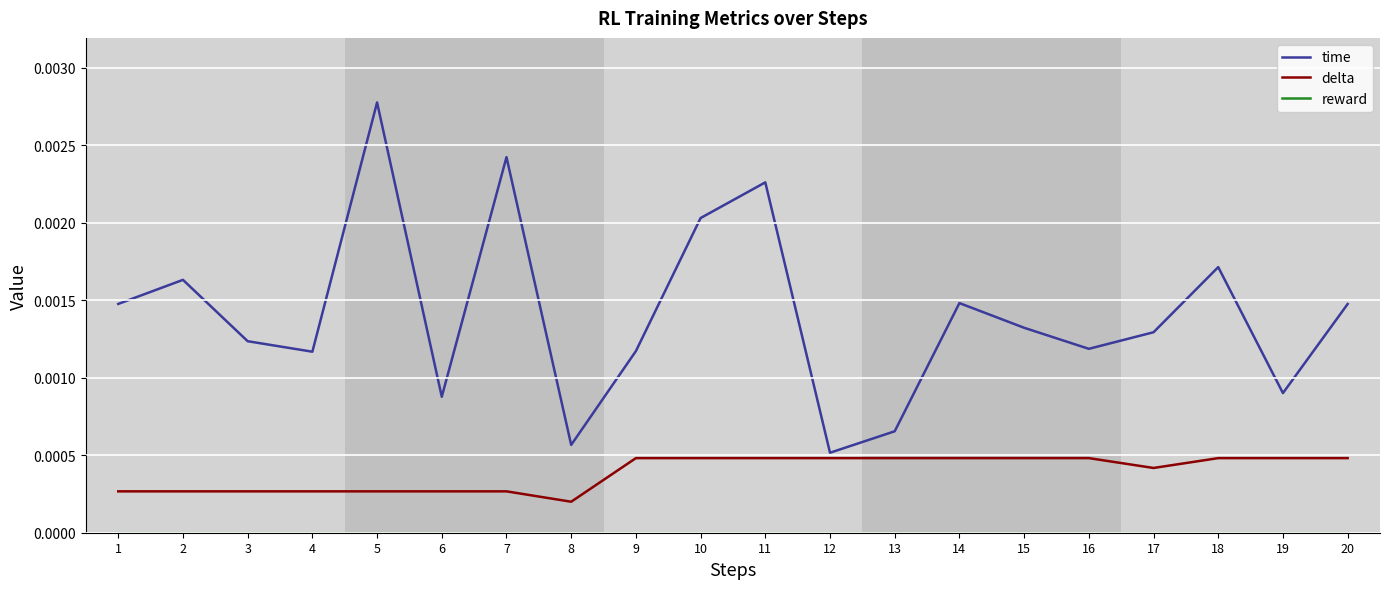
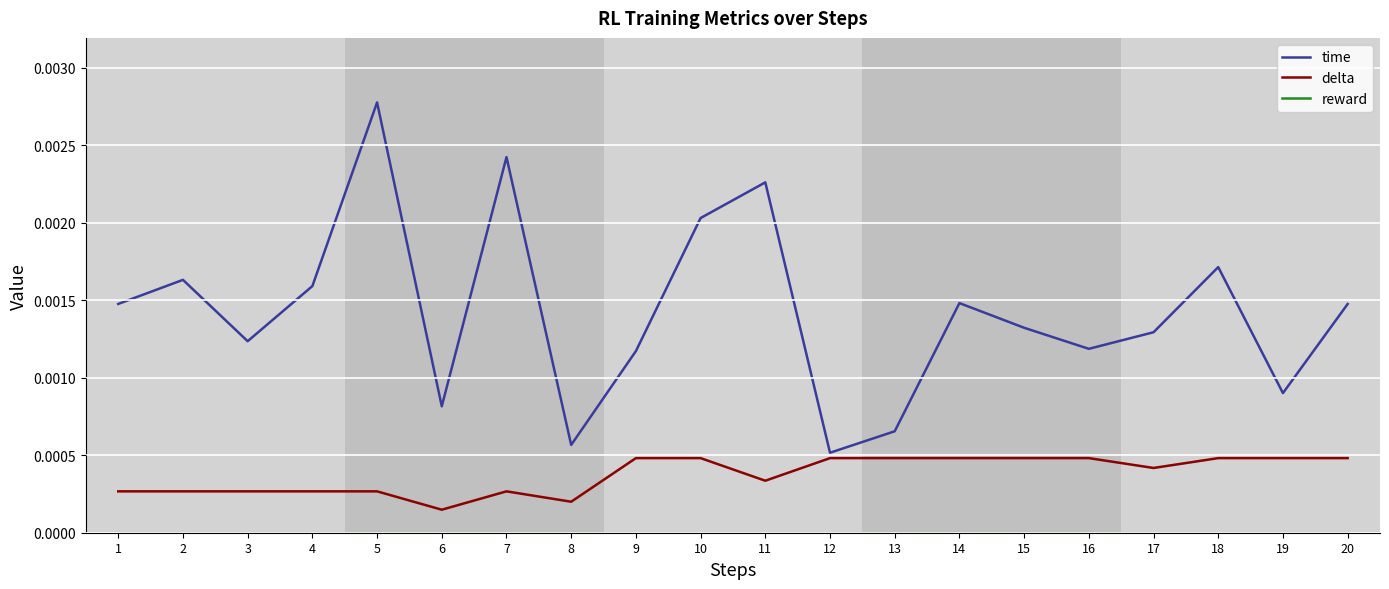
  {
    "time": {
      "1": 0.00148,
      "2": 0.00163,
      "3": 0.00124,
-     "4": 0.00117,
+     "4": 0.00159,
      "5": 0.00278,
-     "6": 0.00088,
+     "6": 0.00082,
      "7": 0.00242,
      "8": 0.00057,
      "9": 0.00117,
      "10": 0.00203,
      "11": 0.00226,
      "12": 0.00052,
      "13": 0.00065,
      "14": 0.00148,
      "15": 0.00132,
      "16": 0.00119,
      "17": 0.00129,
      "18": 0.00171,
      "19": 0.00090,
      "20": 0.00148
    },
    "delta": {
      "1": 0.00027,
      "2": 0.00027,
      "3": 0.00027,
      "4": 0.00027,
      "5": 0.00027,
-     "6": 0.00027,
+     "6": 0.00015,
      "7": 0.00027,
      "8": 0.00020,
      "9": 0.00048,
      "10": 0.00048,
-     "11": 0.00048,
+     "11": 0.00034,
      "12": 0.00048,
      "13": 0.00048,
      "14": 0.00048,
      "15": 0.00048,
      "16": 0.00048,
      "17": 0.00042,
      "18": 0.00048,
      "19": 0.00048,
      "20": 0.00048
    },
    "reward": {
      "1": 0.00000,
      "2": 0.00000,
      "3": 0.00000,
      "4": 0.00000,
      "5": 0.00000,
      "6": 0.00000,
      "7": 0.00000,
      "8": 0.00000,
      "9": 0.00000,
      "10": 0.00000,
      "11": 0.00000,
      "12": 0.00000,
      "13": 0.00000,
      "14": 0.00000,
      "15": 0.00000,
      "16": 0.00000,
      "17": 0.00000,
      "18": 0.00000,
      "19": 0.00000,
      "20": 0.00000
    }
  }
